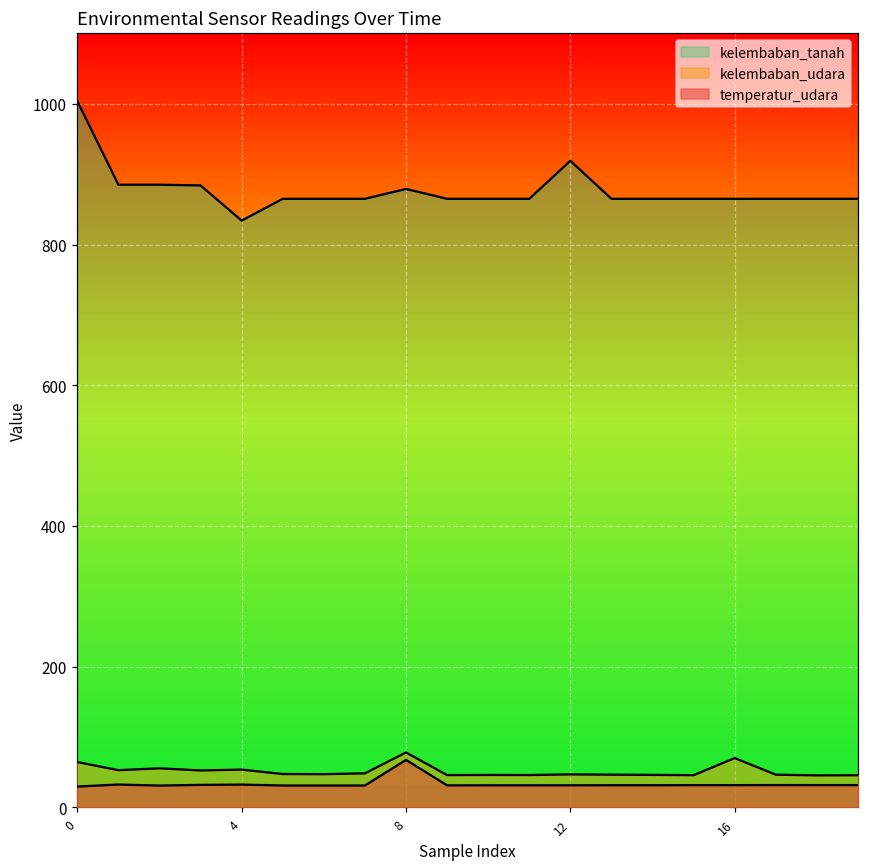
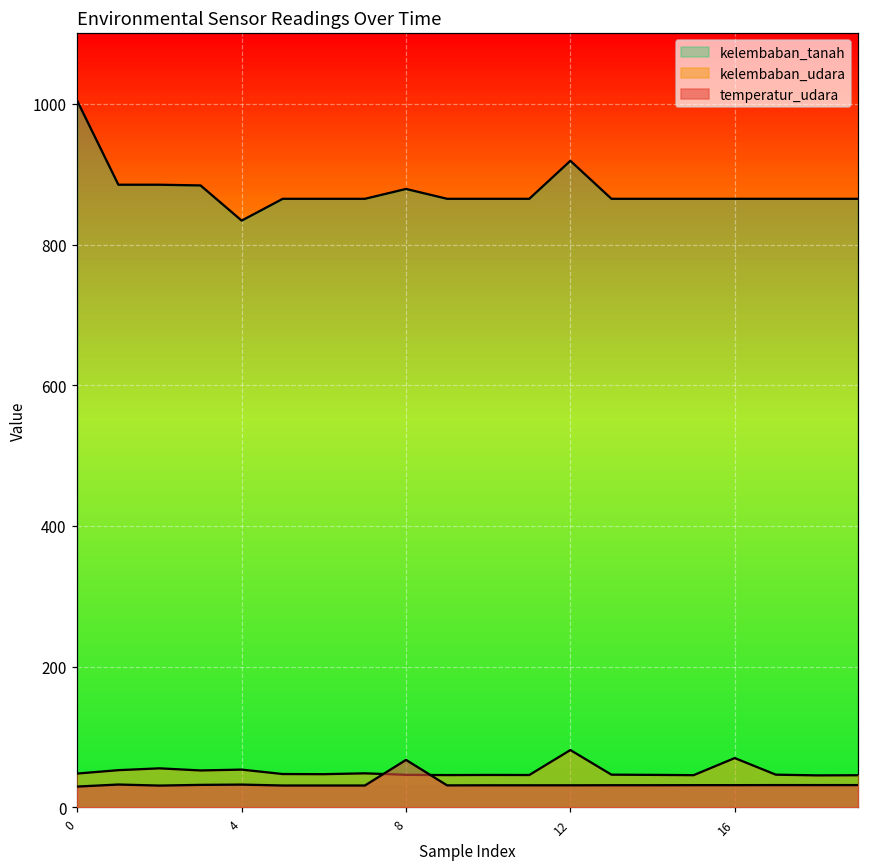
  {
    "kelembaban_tanah": {
      "0": 1000,
      "4": 830,
      "8": 880,
      "12": 920,
      "16": 870
    },
    "kelembaban_udara": {
-     "0": 60,
+     "0": 50,
      "4": 50,
-     "8": 80,
-     "12": 50,
+     "8": 50,
+     "12": 80,
      "16": 70
    },
    "temperatur_udara": {
      "4": 30,
      "8": 70,
      "12": 30,
      "16": 30
    }
  }
